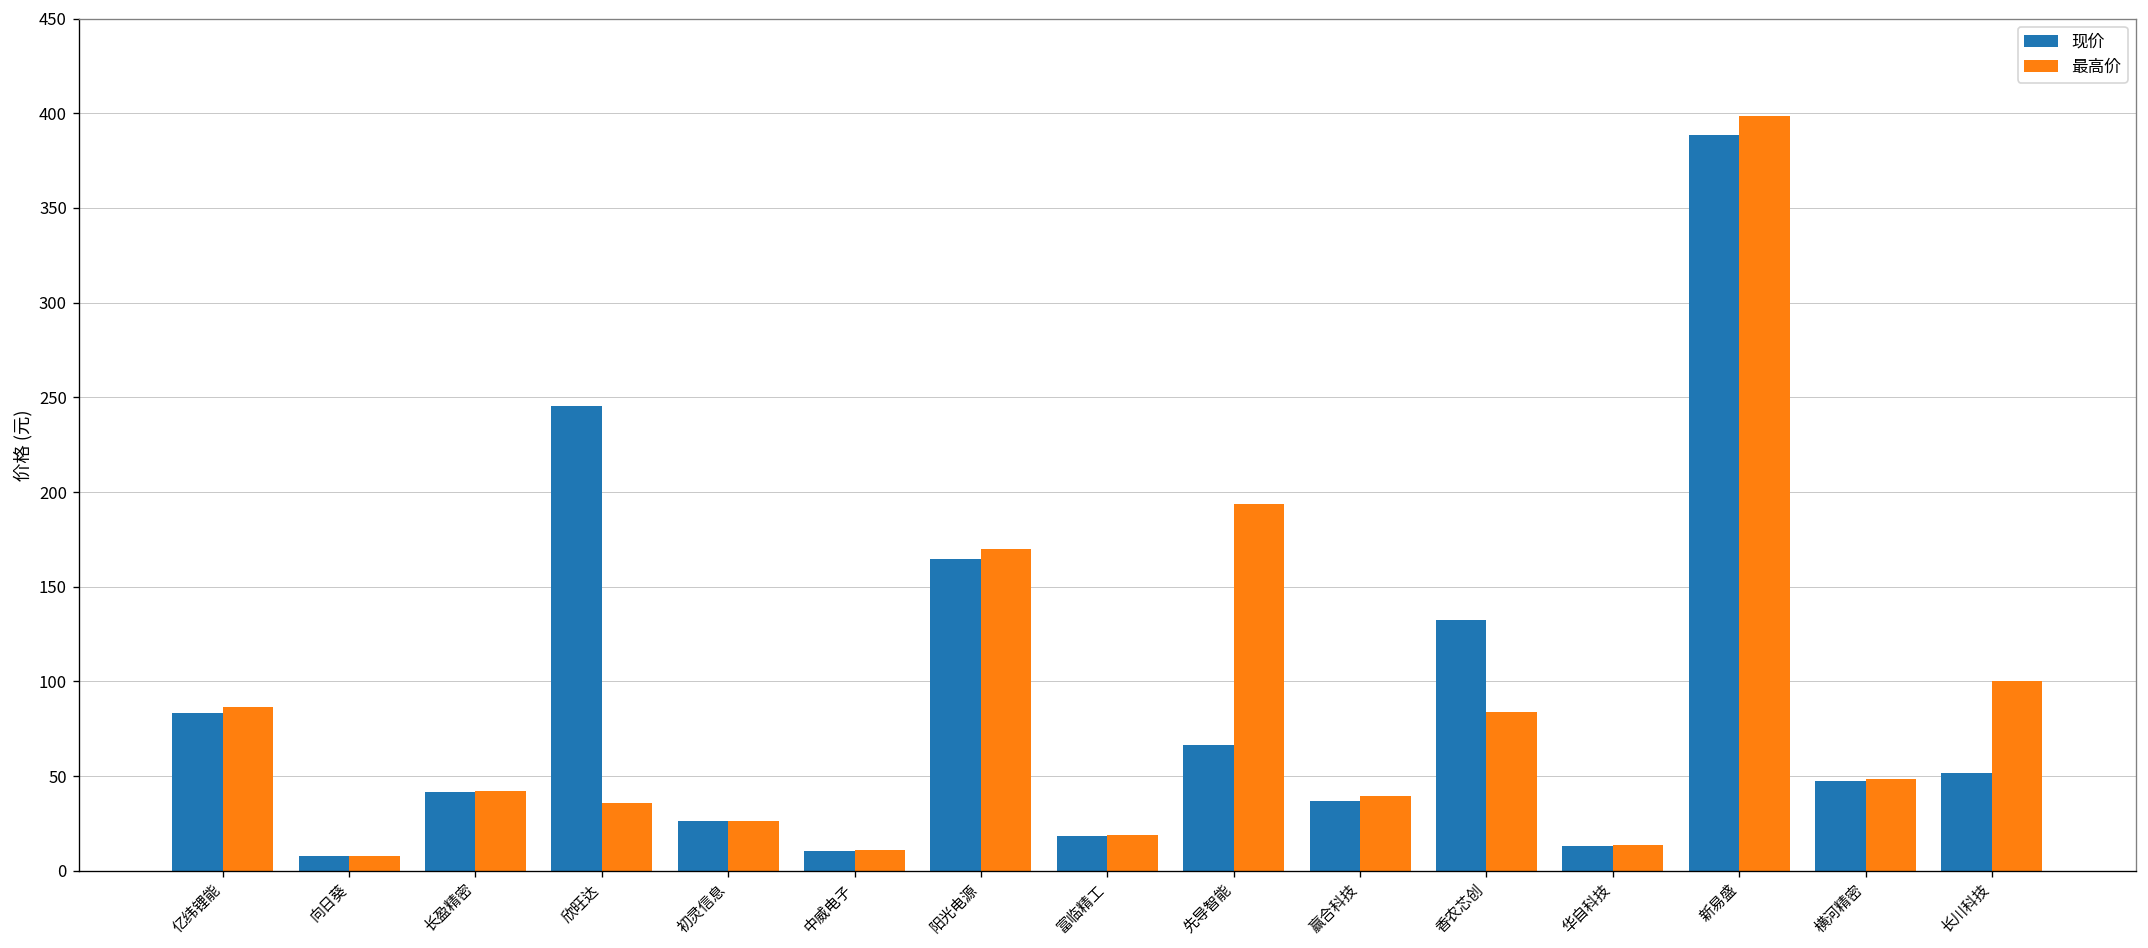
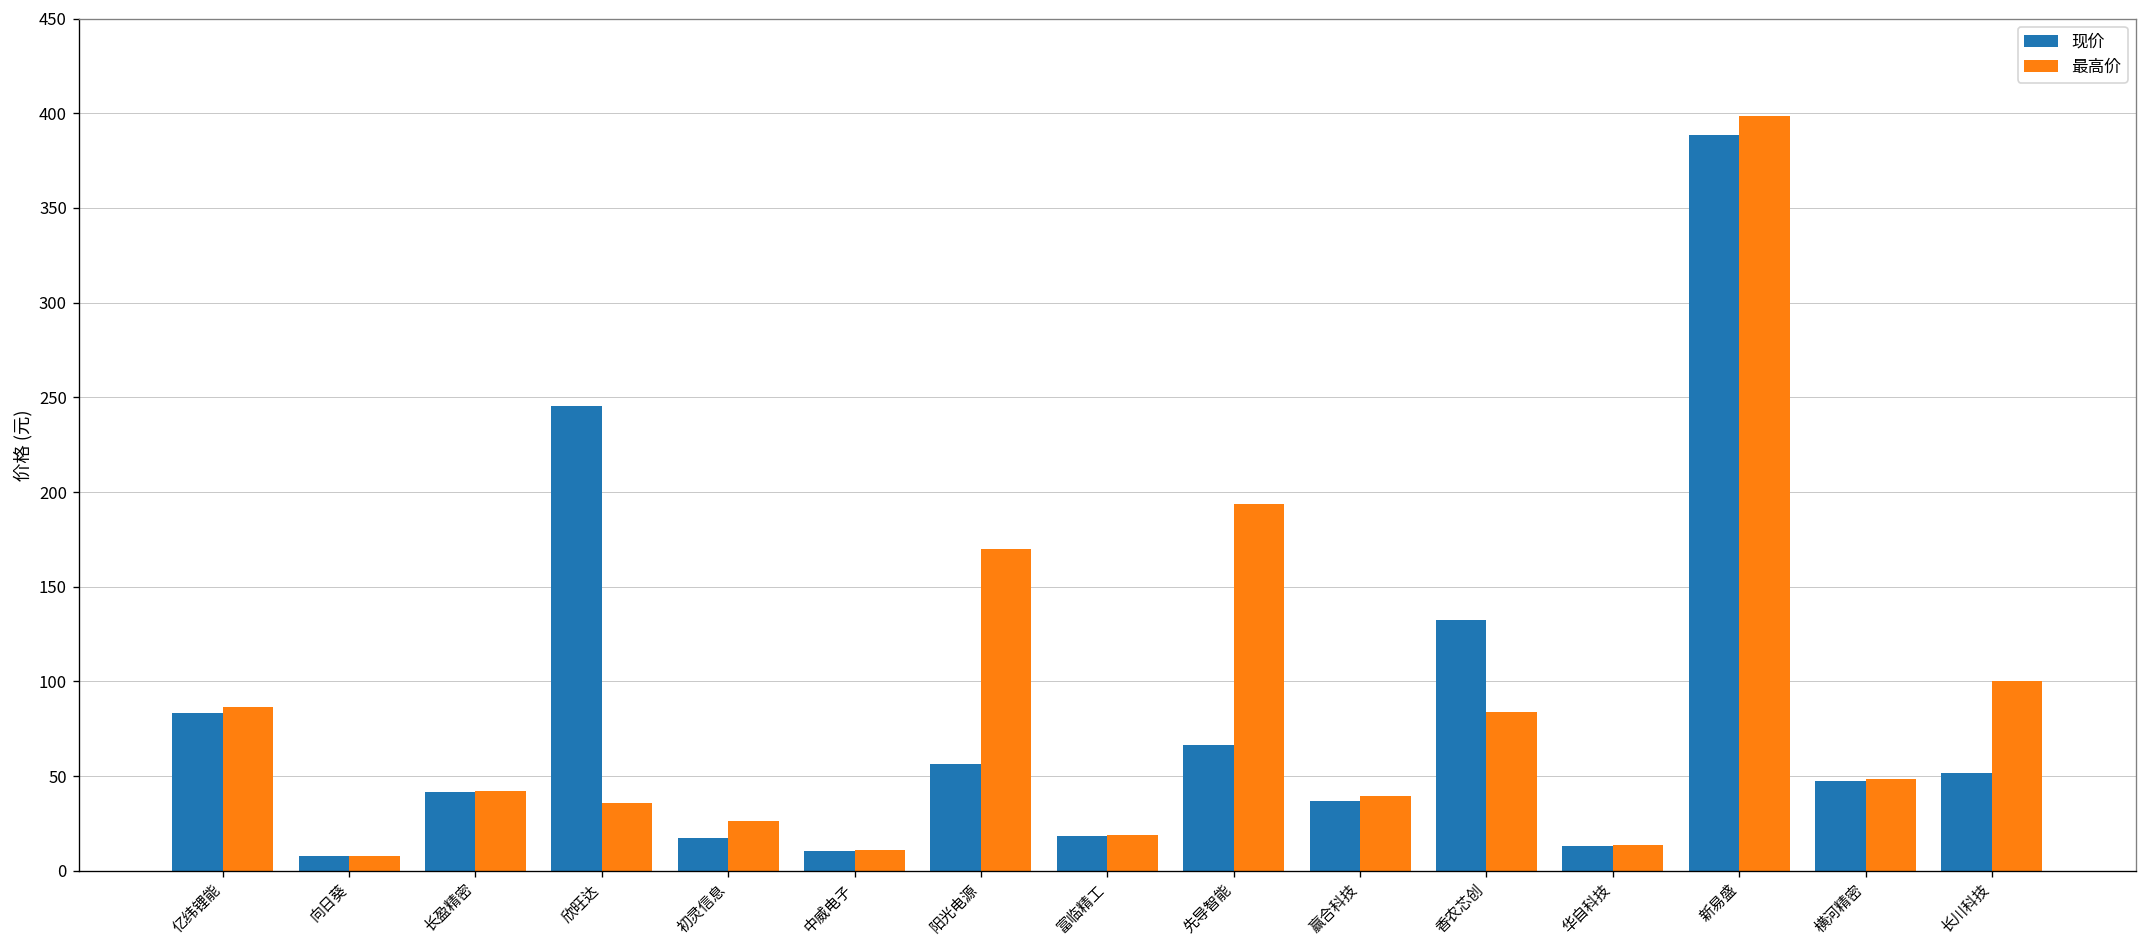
  {
    "现价": {
      "亿纬锂能": 83,
      "向日葵": 8,
      "长盈精密": 42,
      "欣旺达": 245,
-     "初灵信息": 26,
+     "初灵信息": 17,
      "中威电子": 11,
-     "阳光电源": 165,
+     "阳光电源": 56,
      "富临精工": 18,
      "先导智能": 66,
      "赢合科技": 37,
      "香农芯创": 132,
      "华自科技": 13,
      "新易盛": 388,
      "横河精密": 48,
      "长川科技": 52
    },
    "最高价": {
      "亿纬锂能": 87,
      "向日葵": 8,
      "长盈精密": 42,
      "欣旺达": 36,
      "初灵信息": 26,
      "中威电子": 11,
      "阳光电源": 170,
      "富临精工": 19,
      "先导智能": 194,
      "赢合科技": 39,
      "香农芯创": 84,
      "华自科技": 14,
      "新易盛": 399,
      "横河精密": 48,
      "长川科技": 100
    }
  }
